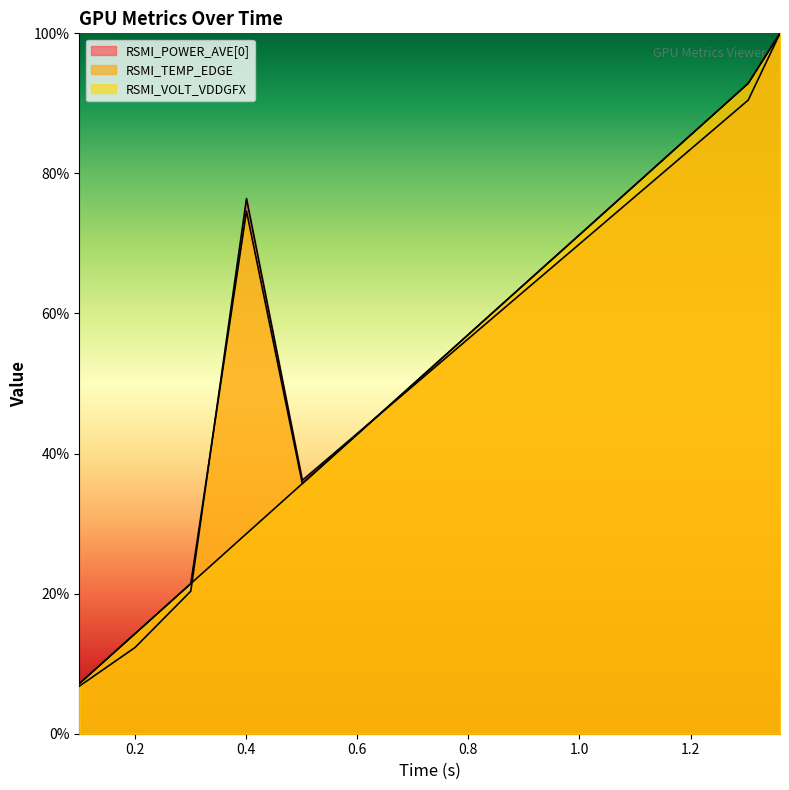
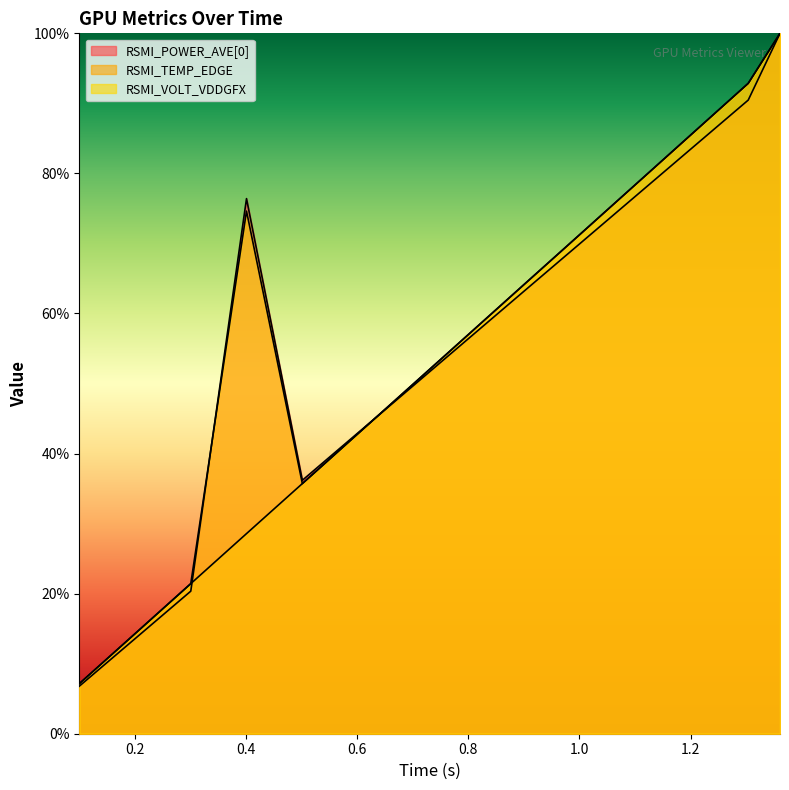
  {
    "RSMI_POWER_AVE[0]": {
-     "0.2": "12%",
+     "0.2": "14%",
      "0.4": "76%"
    }
  }
